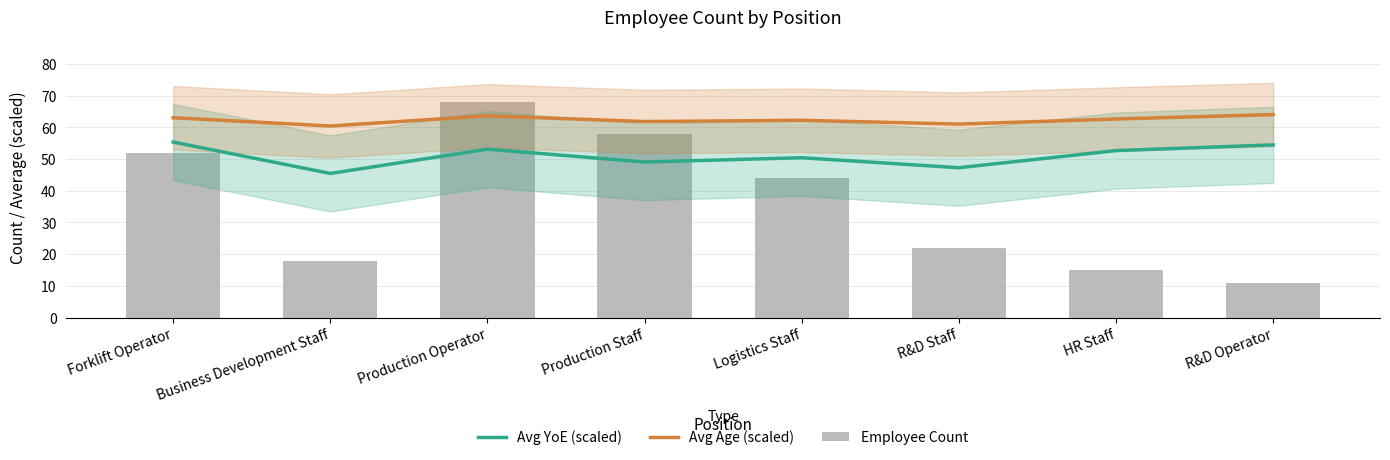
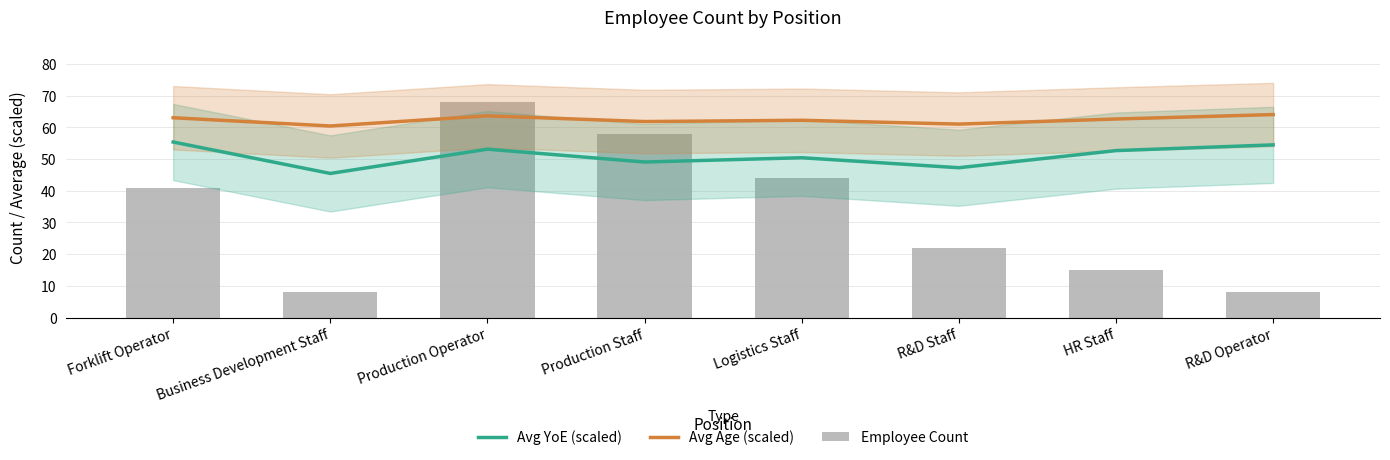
  {
    "Employee Count": {
-     "Forklift Operator": 52,
-     "Business Development Staff": 18,
+     "Forklift Operator": 41,
+     "Business Development Staff": 8,
      "Production Operator": 68,
      "Production Staff": 58,
      "Logistics Staff": 44,
      "R&D Staff": 22,
      "HR Staff": 15,
-     "R&D Operator": 11
+     "R&D Operator": 8
    }
  }
